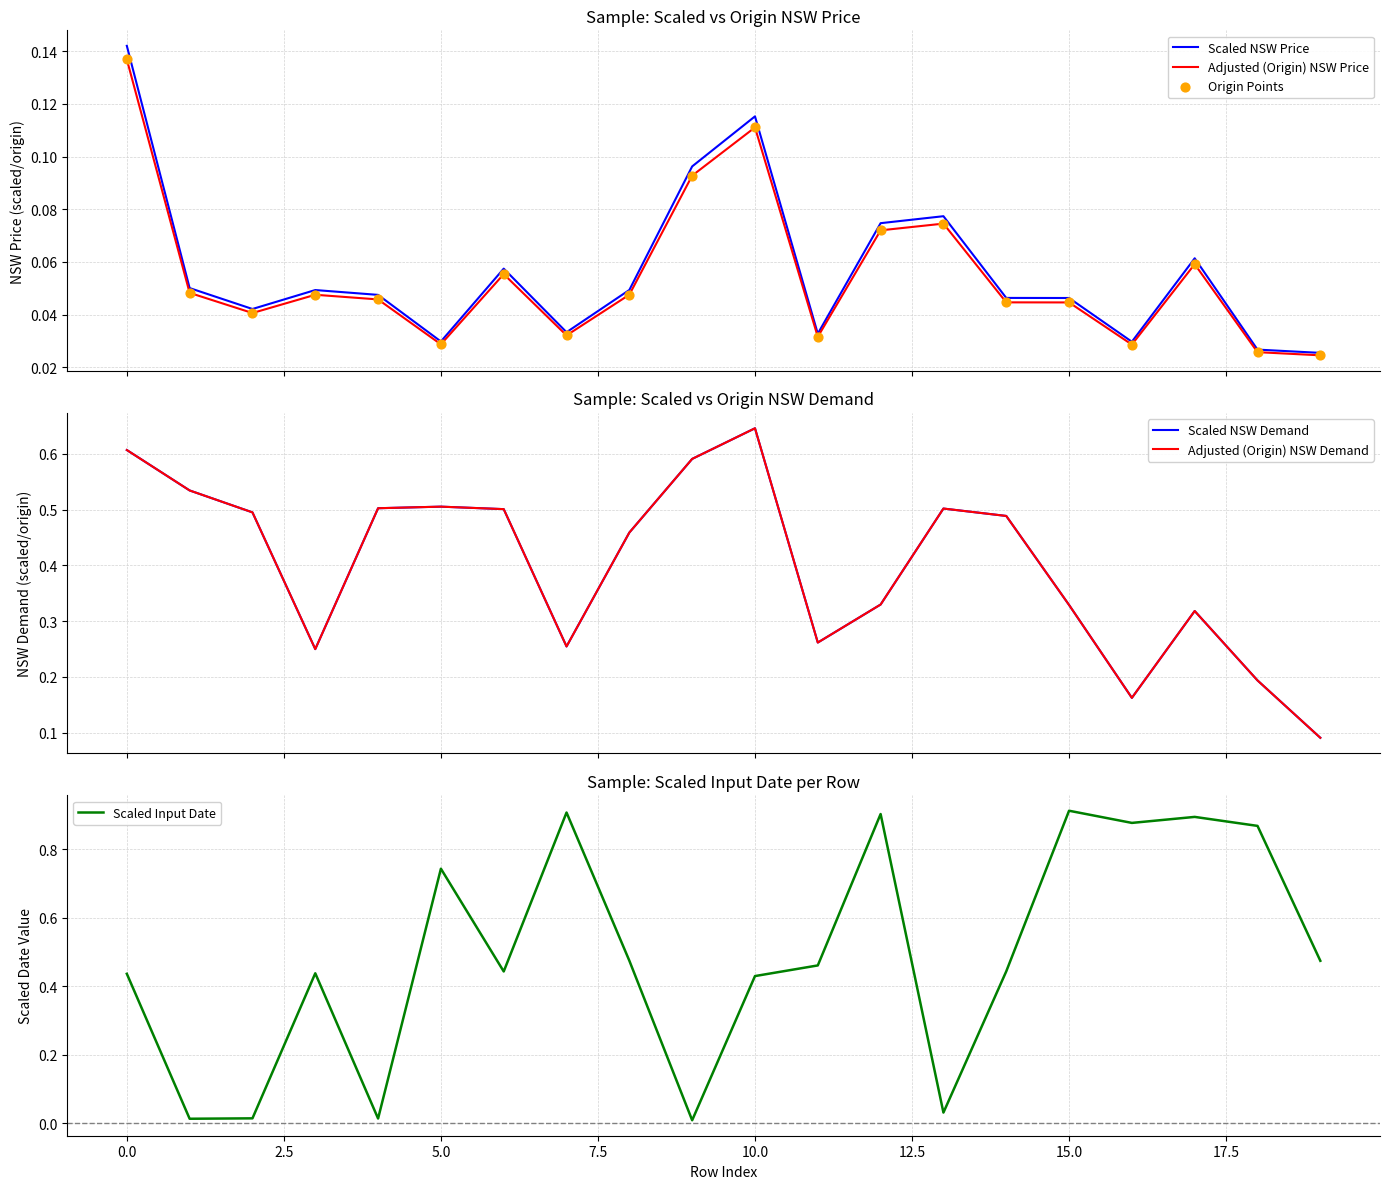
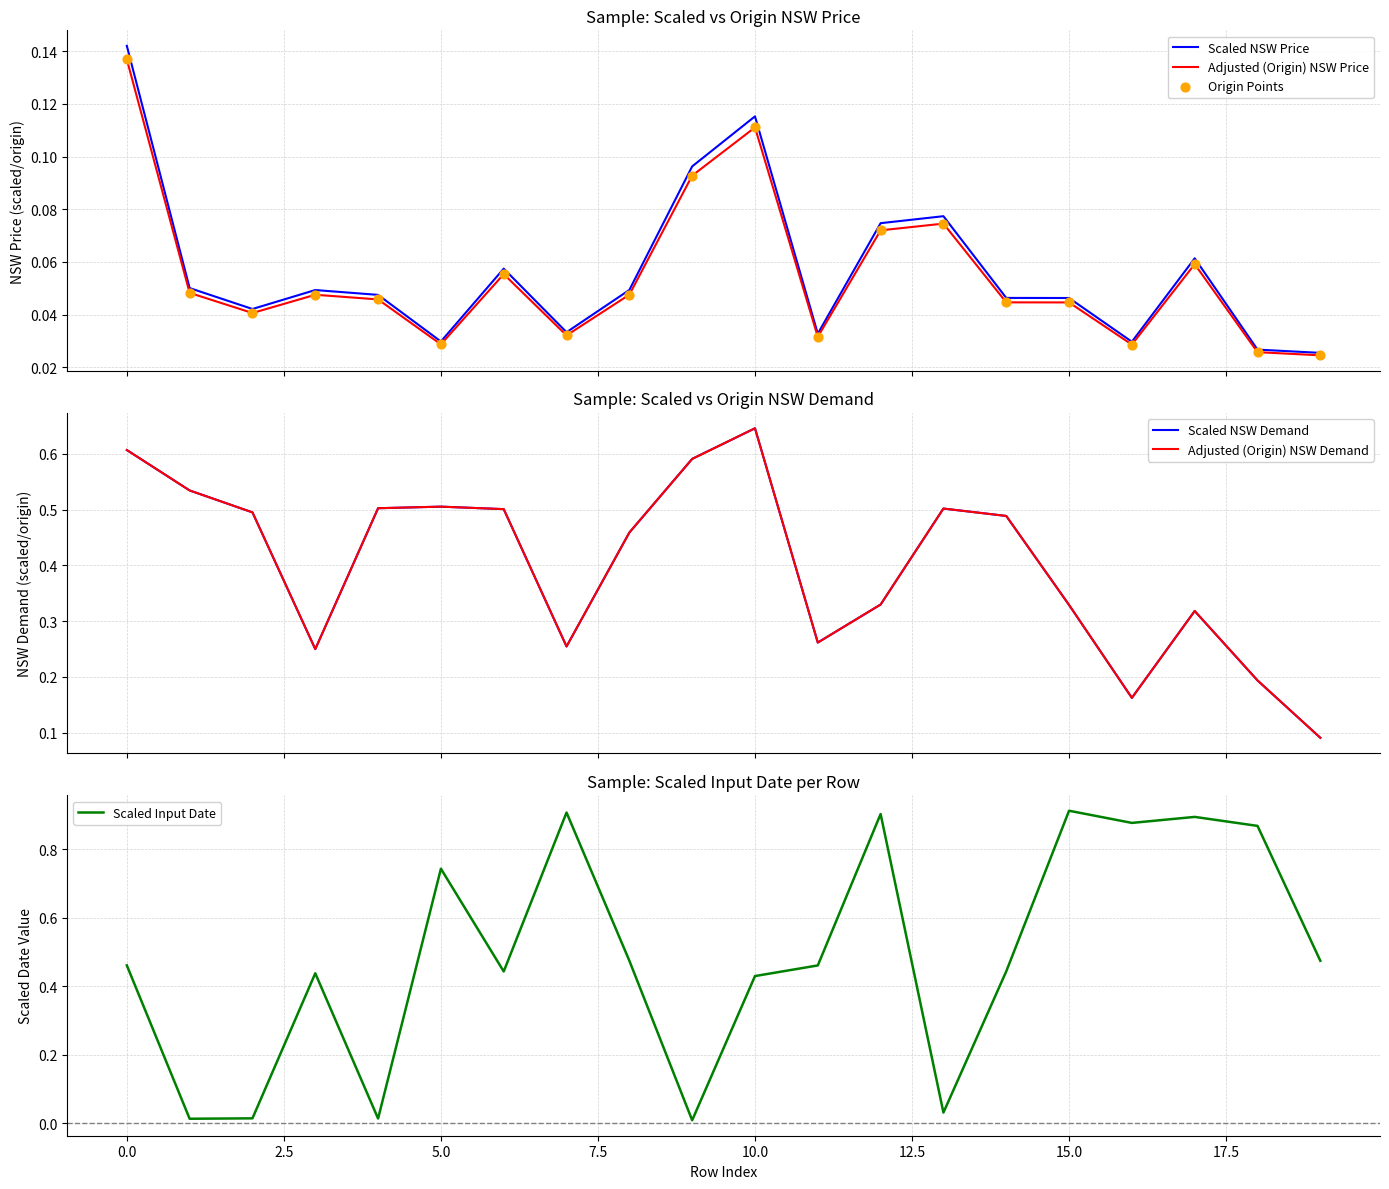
  {
    "Sample: Scaled Input Date per Row": {
-     "0.0": 0.44,
+     "0.0": 0.46,
      "5.0": 0.74,
      "10.0": 0.43,
      "15.0": 0.91
    }
  }
